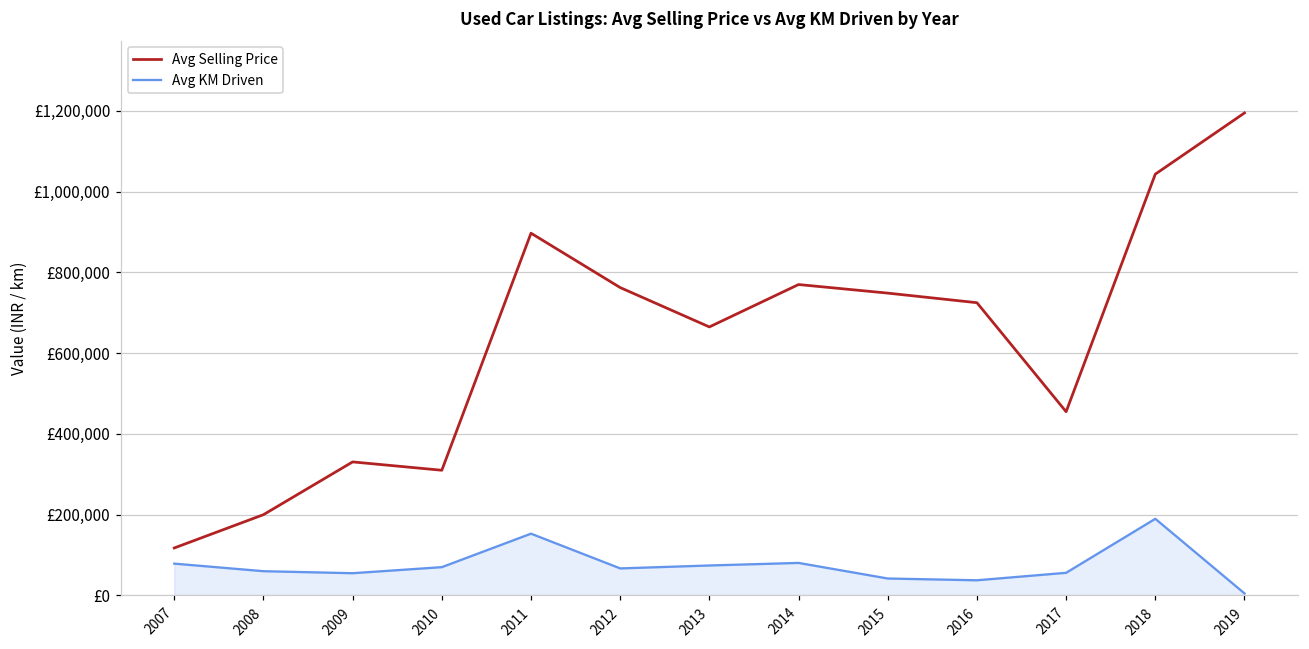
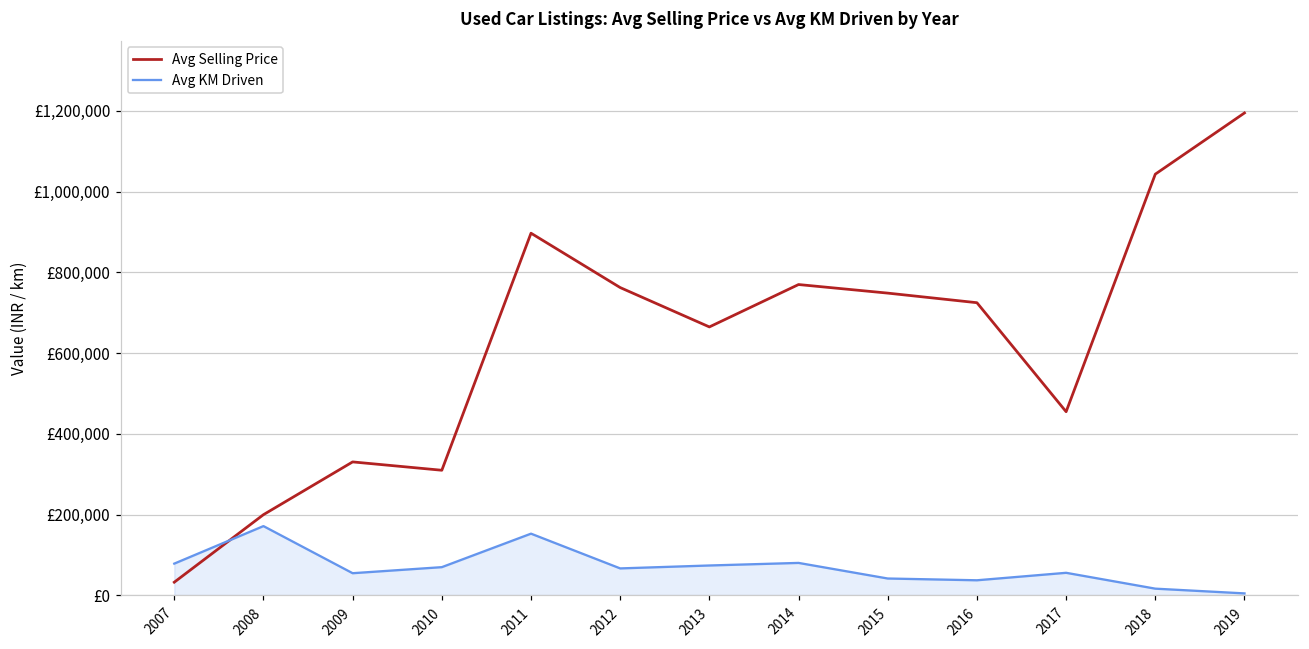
  {
    "Avg Selling Price": {
-     "2007": "£120,000",
+     "2007": "£30,000",
      "2008": "£200,000",
      "2009": "£330,000",
      "2010": "£310,000",
      "2011": "£900,000",
      "2012": "£760,000",
      "2013": "£660,000",
      "2014": "£770,000",
      "2015": "£750,000",
      "2016": "£730,000",
      "2017": "£460,000",
      "2018": "£1,040,000",
      "2019": "£1,200,000"
    },
    "Avg KM Driven": {
      "2007": "£80,000",
-     "2008": "£60,000",
+     "2008": "£170,000",
      "2009": "£60,000",
      "2010": "£70,000",
      "2011": "£150,000",
      "2012": "£70,000",
      "2013": "£70,000",
      "2014": "£80,000",
      "2015": "£40,000",
      "2016": "£40,000",
      "2017": "£60,000",
-     "2018": "£190,000",
+     "2018": "£20,000",
      "2019": "£10,000"
    }
  }
